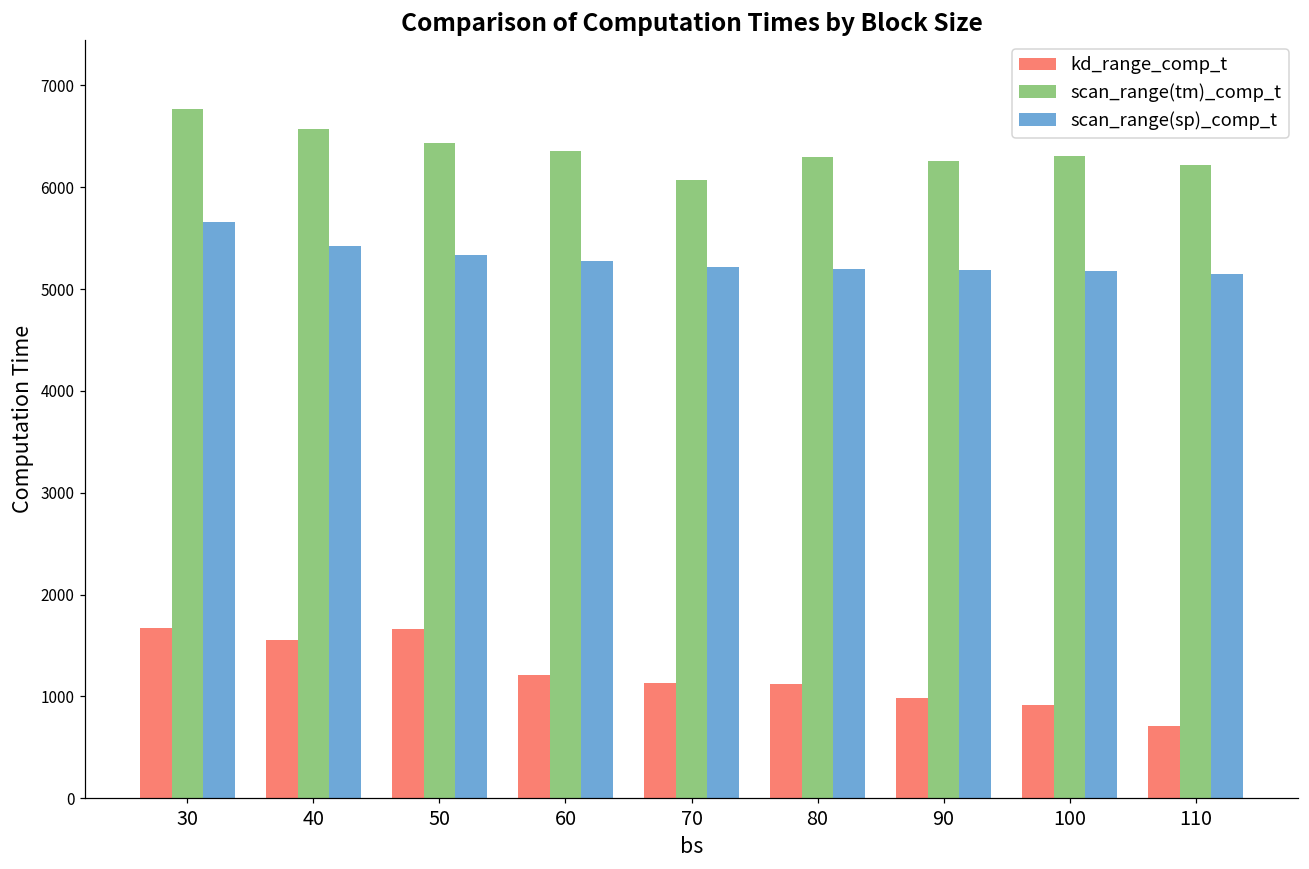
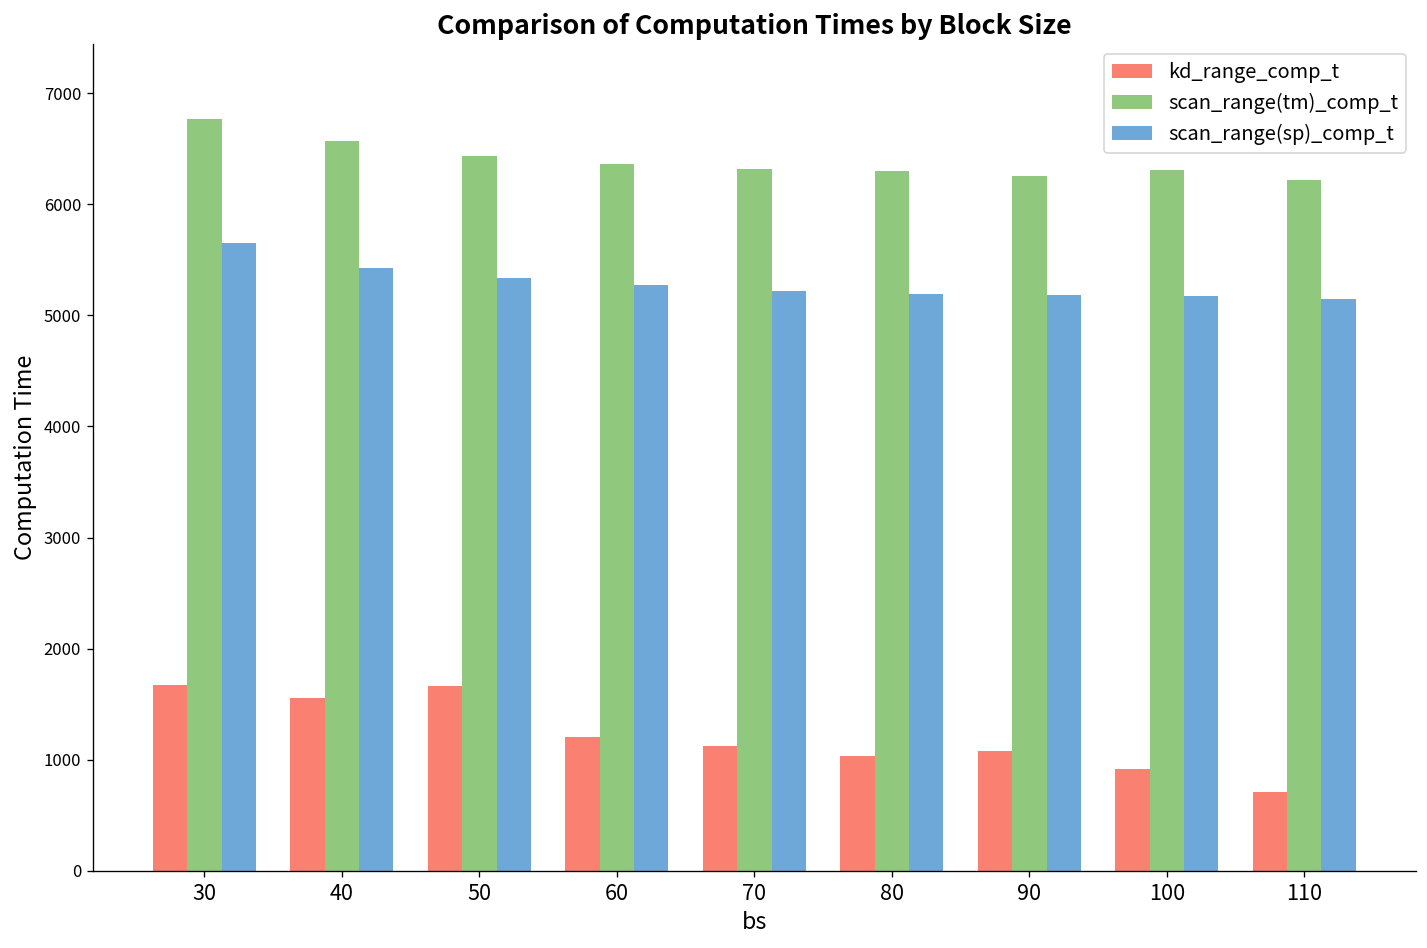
  {
    "kd_range_comp_t": {
      "30": 1700,
      "40": 1600,
      "50": 1700,
      "60": 1200,
      "70": 1100,
-     "80": 1100,
-     "90": 1000,
+     "80": 1000,
+     "90": 1100,
      "100": 900,
      "110": 700
    },
    "scan_range(tm)_comp_t": {
      "30": 6800,
      "40": 6600,
      "50": 6400,
      "60": 6400,
-     "70": 6100,
+     "70": 6300,
      "80": 6300,
      "90": 6300,
      "100": 6300,
      "110": 6200
    },
    "scan_range(sp)_comp_t": {
      "30": 5700,
      "40": 5400,
      "50": 5300,
      "60": 5300,
      "70": 5200,
      "80": 5200,
      "90": 5200,
      "100": 5200,
      "110": 5100
    }
  }
